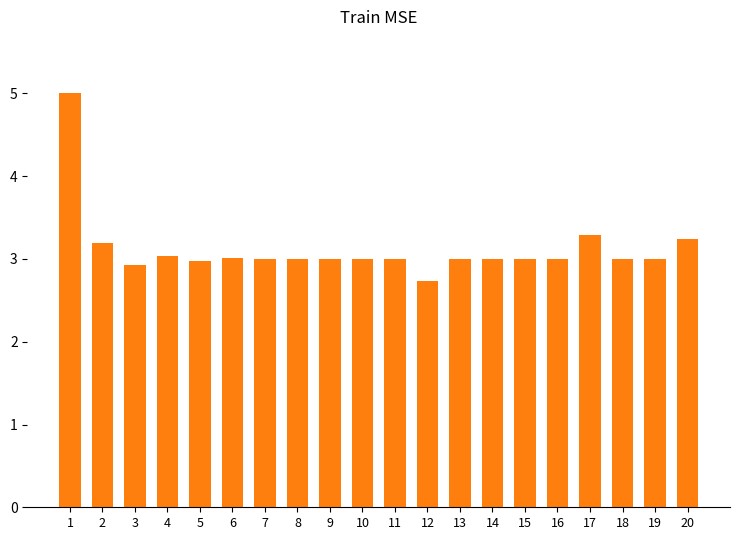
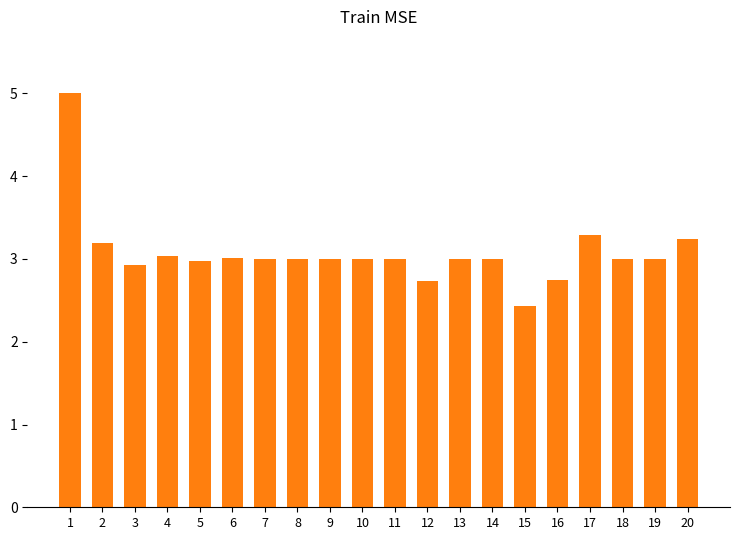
  {
    "1": 5.0,
    "2": 3.2,
    "3": 2.9,
    "4": 3.0,
    "5": 3.0,
    "6": 3.0,
    "7": 3.0,
    "8": 3.0,
    "9": 3.0,
    "10": 3.0,
    "11": 3.0,
    "12": 2.7,
    "13": 3.0,
    "14": 3.0,
-   "15": 3.0,
-   "16": 3.0,
+   "15": 2.4,
+   "16": 2.8,
    "17": 3.3,
    "18": 3.0,
    "19": 3.0,
    "20": 3.2
  }
